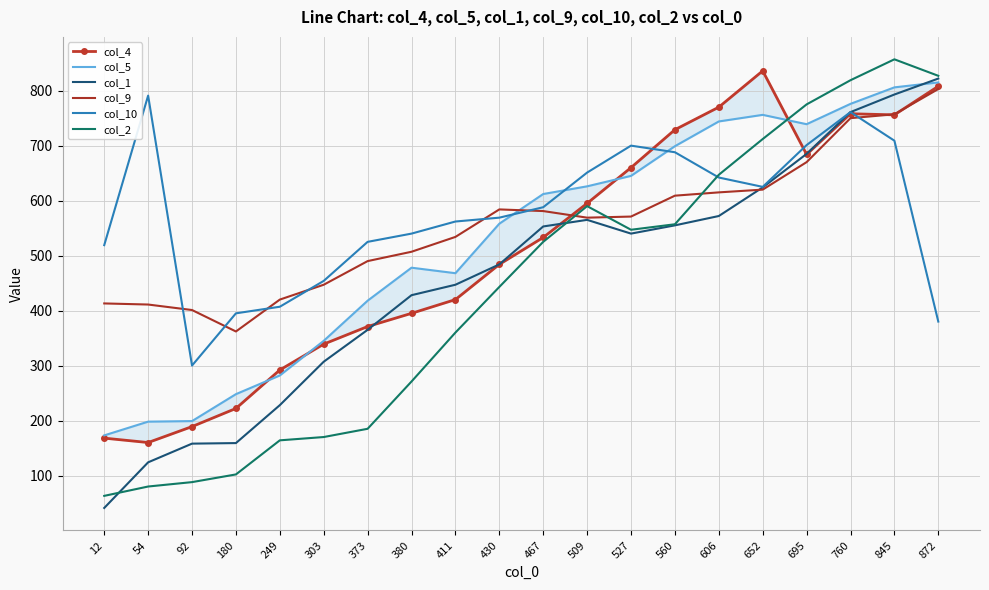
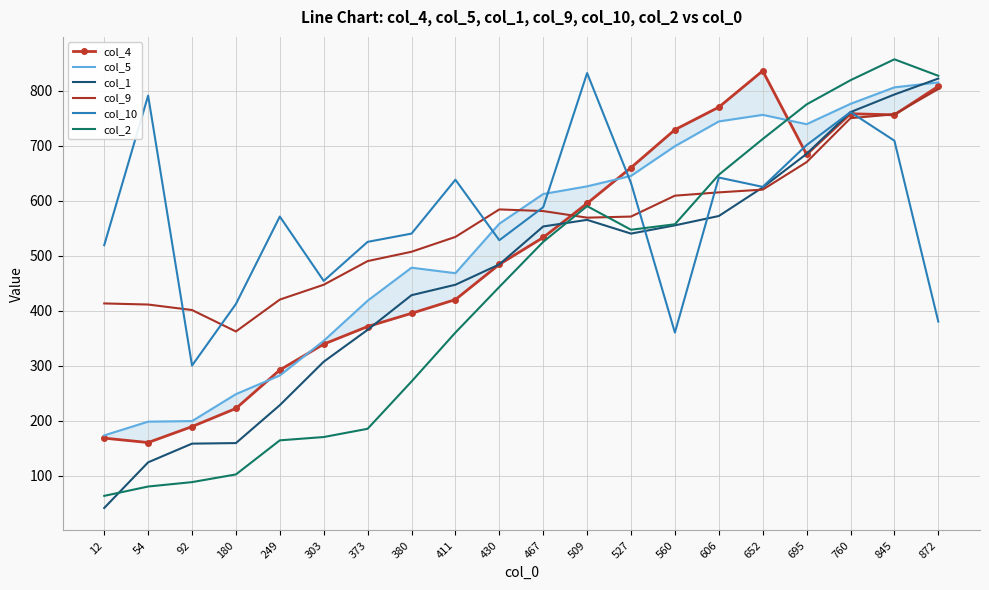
  {
    "col_10": {
      "12": 520,
      "54": 790,
      "92": 300,
-     "180": 400,
-     "249": 410,
+     "180": 410,
+     "249": 570,
      "303": 450,
      "373": 530,
      "380": 540,
-     "411": 560,
-     "430": 570,
+     "411": 640,
+     "430": 530,
      "467": 590,
-     "509": 650,
-     "527": 700,
-     "560": 690,
+     "509": 830,
+     "527": 630,
+     "560": 360,
      "606": 640,
      "695": 700,
      "845": 710,
      "872": 380
    }
  }
